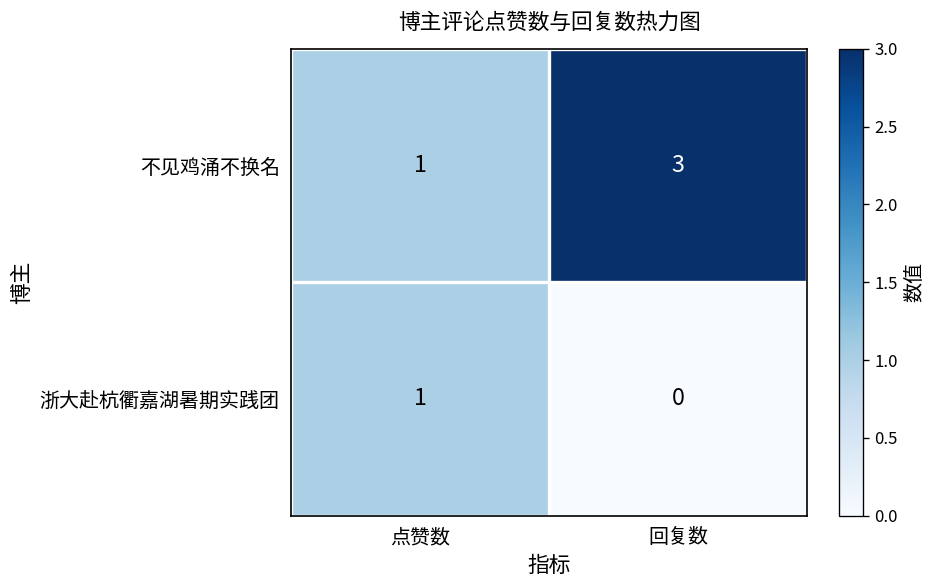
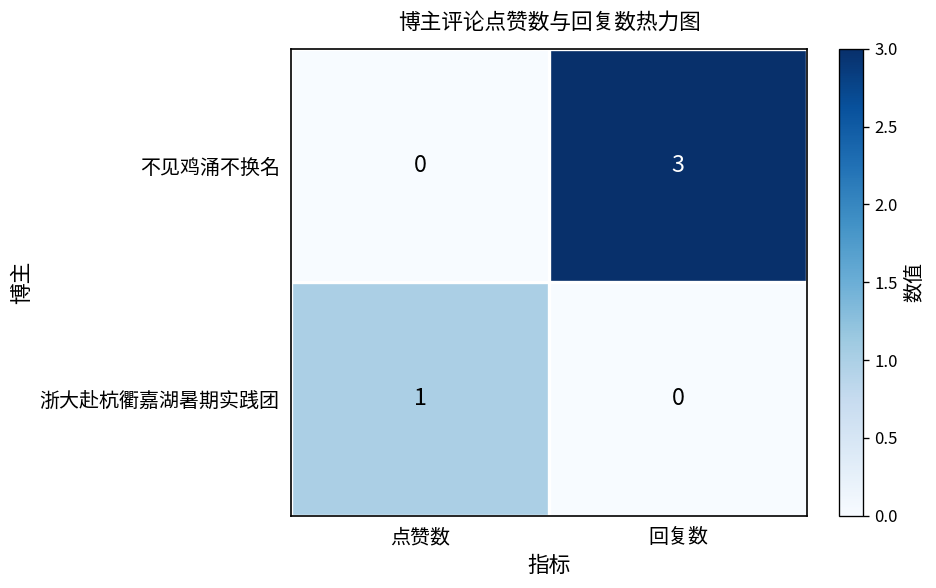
  {
    "不见鸡涌不换名": {
-     "点赞数": 1,
+     "点赞数": 0,
      "回复数": 3
    },
    "浙大赴杭衢嘉湖暑期实践团": {
      "点赞数": 1,
      "回复数": 0
    }
  }
